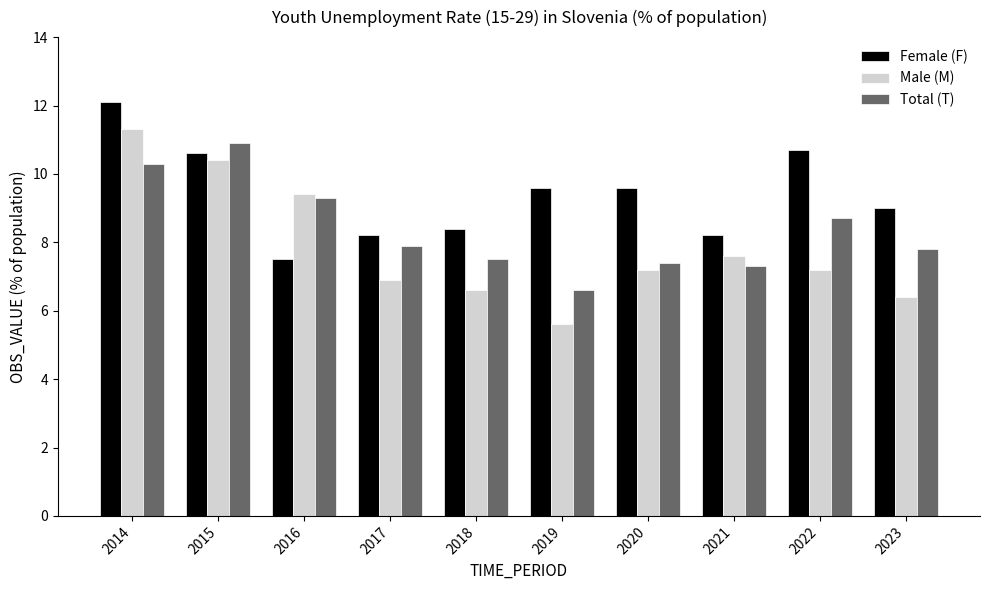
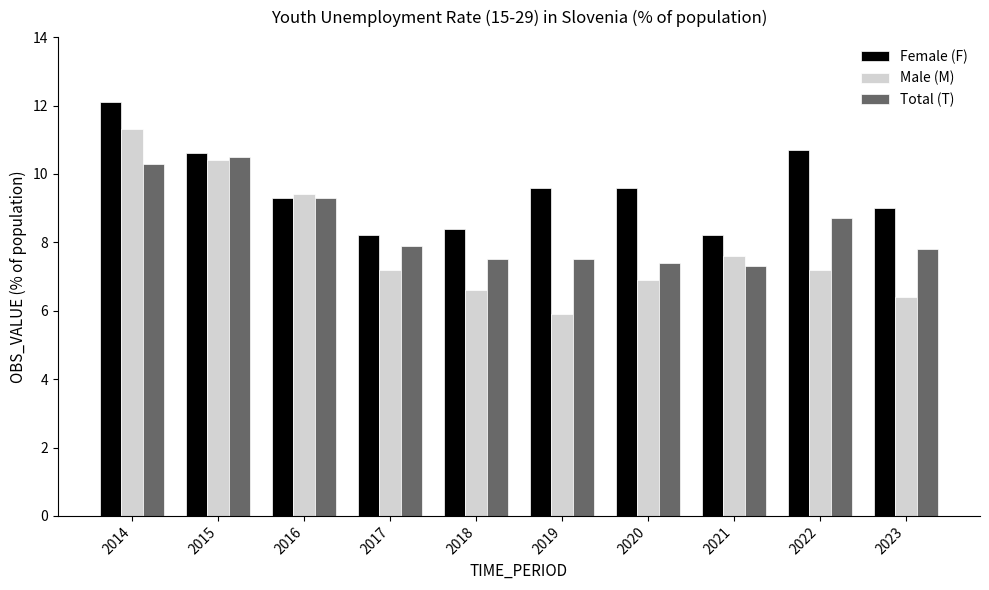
  {
    "Female (F)": {
      "2014": 12.1,
      "2015": 10.6,
-     "2016": 7.5,
+     "2016": 9.3,
      "2017": 8.2,
      "2018": 8.4,
      "2019": 9.6,
      "2020": 9.6,
      "2021": 8.2,
      "2022": 10.7,
      "2023": 9.0
    },
    "Male (M)": {
      "2014": 11.3,
      "2015": 10.4,
      "2016": 9.4,
-     "2017": 6.9,
+     "2017": 7.2,
      "2018": 6.6,
-     "2019": 5.6,
-     "2020": 7.2,
+     "2019": 5.9,
+     "2020": 6.9,
      "2021": 7.6,
      "2022": 7.2,
      "2023": 6.4
    },
    "Total (T)": {
      "2014": 10.3,
-     "2015": 10.9,
+     "2015": 10.5,
      "2016": 9.3,
      "2017": 7.9,
      "2018": 7.5,
-     "2019": 6.6,
+     "2019": 7.5,
      "2020": 7.4,
      "2021": 7.3,
      "2022": 8.7,
      "2023": 7.8
    }
  }
